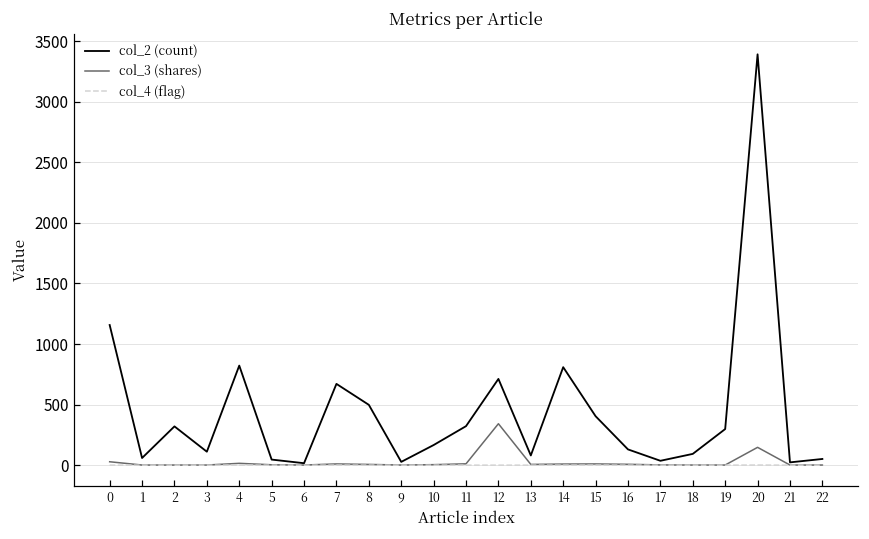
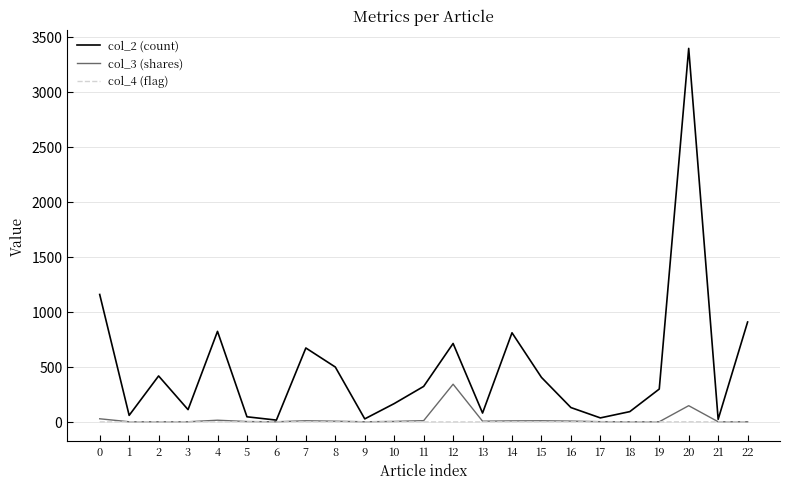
  {
    "col_2 (count)": {
      "0": 1160,
      "1": 60,
-     "2": 320,
+     "2": 420,
      "3": 110,
      "4": 820,
      "5": 50,
      "7": 670,
      "8": 500,
      "9": 30,
      "10": 170,
      "11": 320,
      "12": 710,
      "13": 80,
      "14": 810,
      "15": 400,
      "16": 130,
      "17": 40,
      "18": 90,
      "19": 300,
      "20": 3390,
-     "22": 50
+     "22": 910
    },
    "col_3 (shares)": {
      "0": 30,
      "12": 340,
      "20": 150
    },
    "col_4 (flag)": {
      "0": 0,
      "12": 0,
      "20": 0
    }
  }
